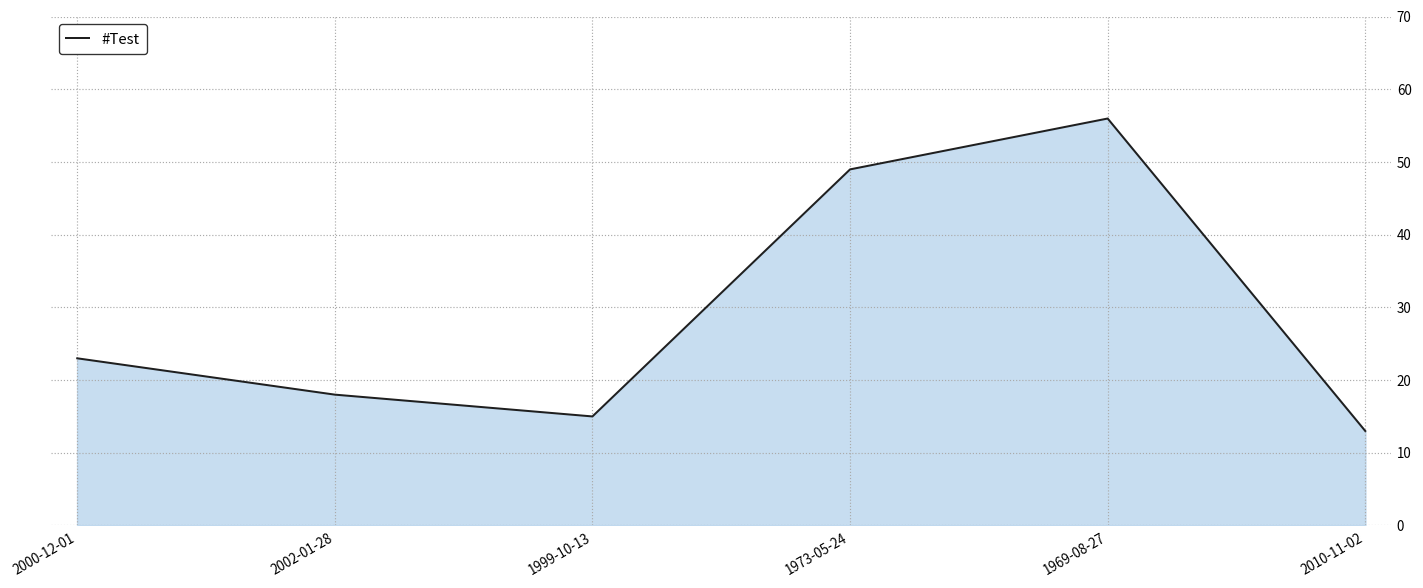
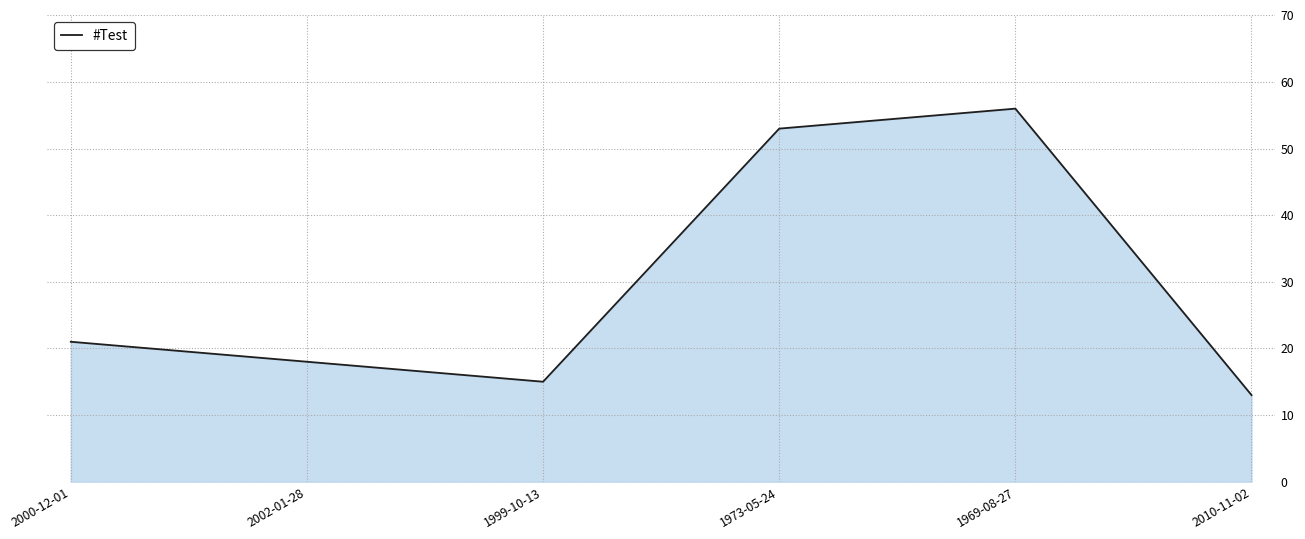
  {
-   "2000-12-01": 23,
+   "2000-12-01": 21,
    "2002-01-28": 18,
    "1999-10-13": 15,
-   "1973-05-24": 49,
+   "1973-05-24": 53,
    "1969-08-27": 56,
    "2010-11-02": 13
  }
